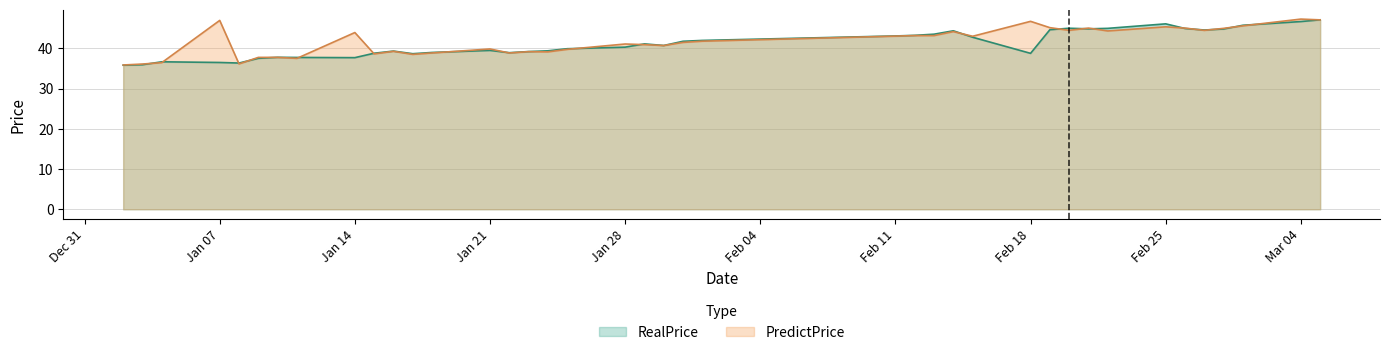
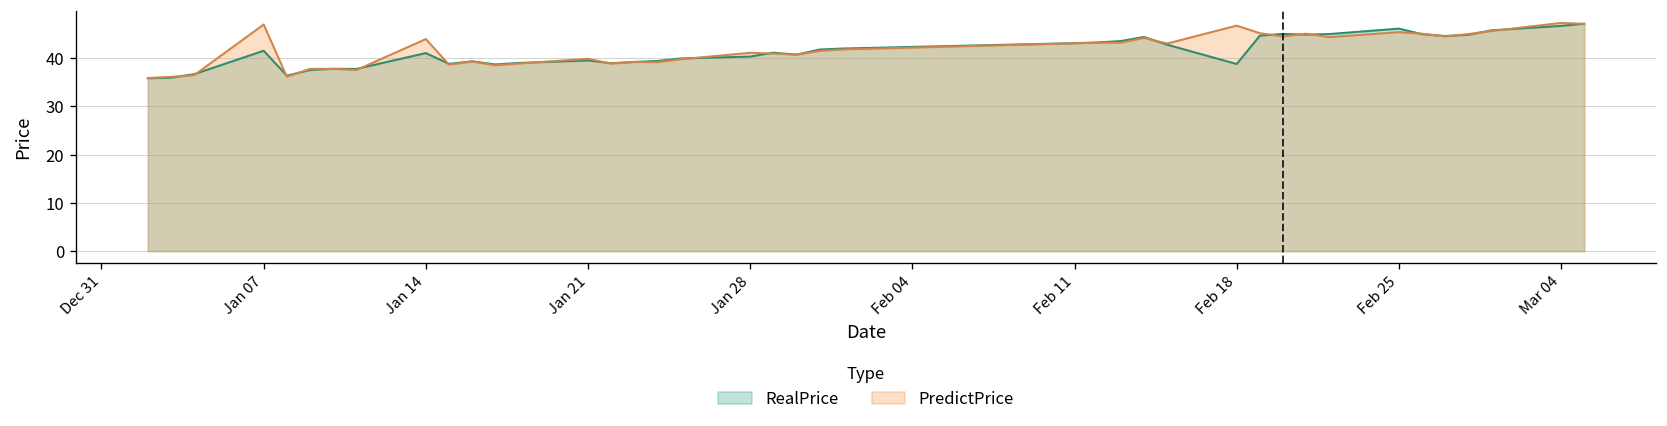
  {
    "RealPrice": {
-     "Jan 07": 36,
-     "Jan 14": 38,
+     "Jan 07": 42,
+     "Jan 14": 41,
      "Jan 28": 40,
      "Feb 18": 39,
      "Feb 25": 46
    },
    "PredictPrice": {
      "Jan 07": 47,
      "Jan 14": 44,
      "Jan 28": 41,
      "Feb 18": 47,
      "Feb 25": 45
    }
  }
